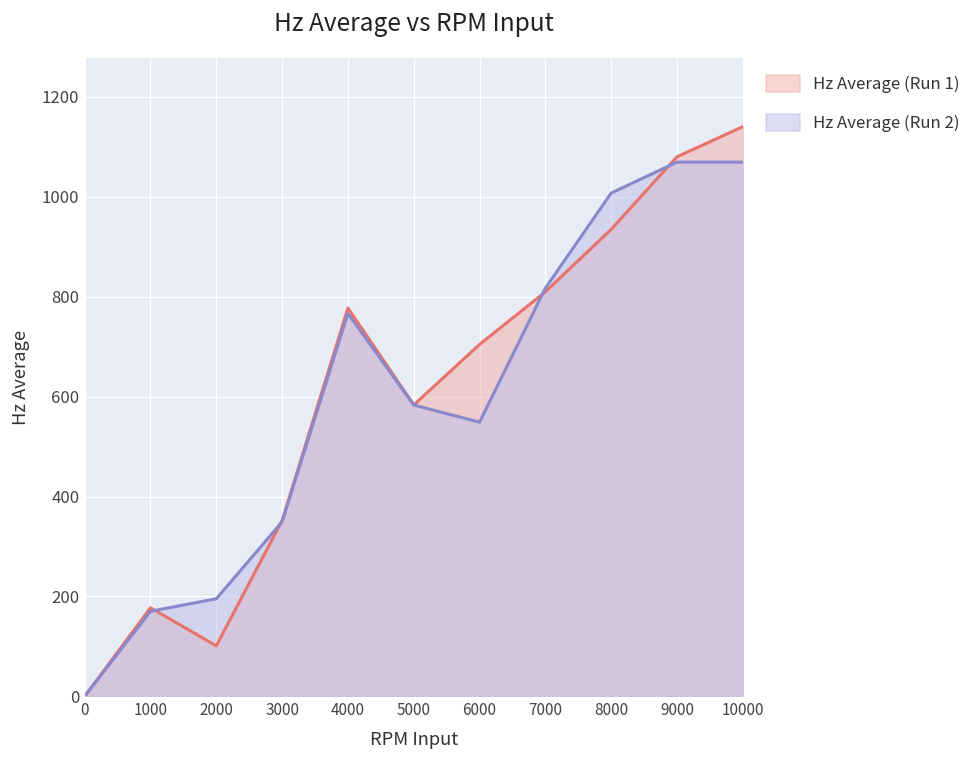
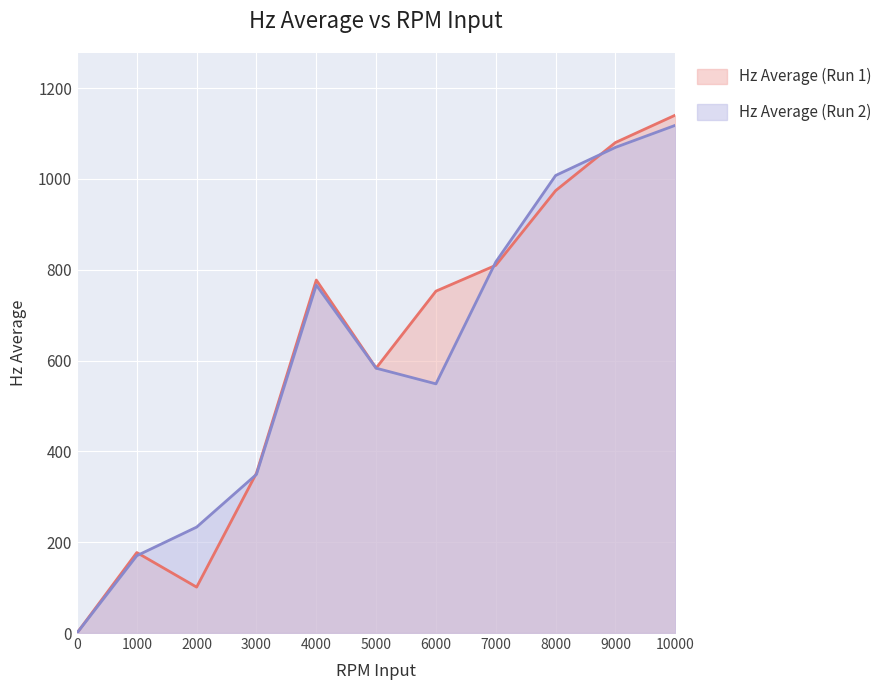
  {
    "Hz Average (Run 1)": {
      "1000": 180,
      "2000": 100,
      "4000": 780,
-     "6000": 700,
+     "6000": 750,
      "7000": 810,
-     "8000": 930,
+     "8000": 970,
      "9000": 1080,
      "10000": 1140
    },
    "Hz Average (Run 2)": {
      "1000": 170,
-     "2000": 200,
+     "2000": 230,
      "4000": 770,
      "6000": 550,
      "7000": 820,
      "8000": 1010,
      "9000": 1070,
-     "10000": 1070
+     "10000": 1120
    }
  }
